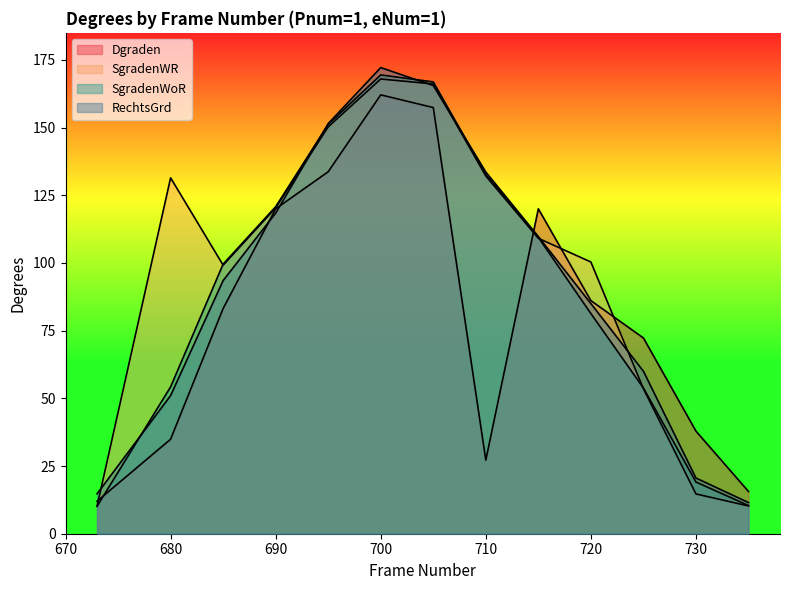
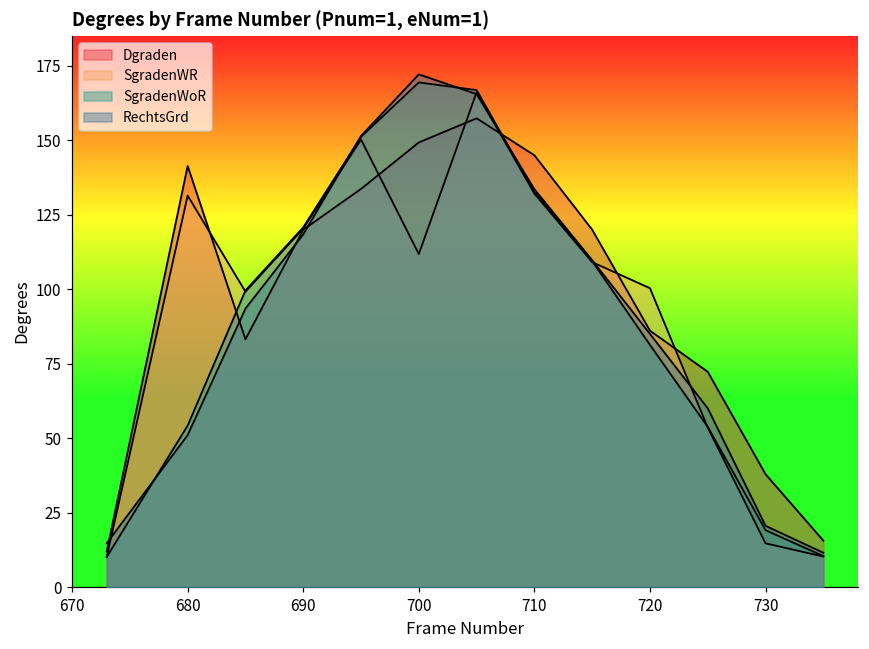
  {
    "Dgraden": {
-     "680": 35,
-     "700": 162,
-     "710": 27,
+     "680": 141,
+     "700": 149,
+     "710": 145,
      "720": 86,
      "730": 38
    },
    "SgradenWR": {
      "680": 131,
-     "700": 168,
+     "700": 112,
      "720": 100,
      "730": 15
    }
  }
